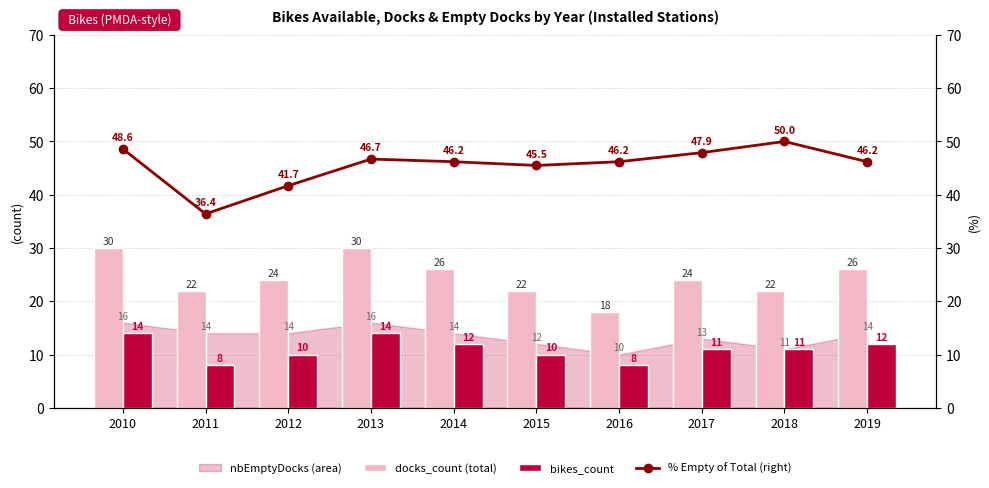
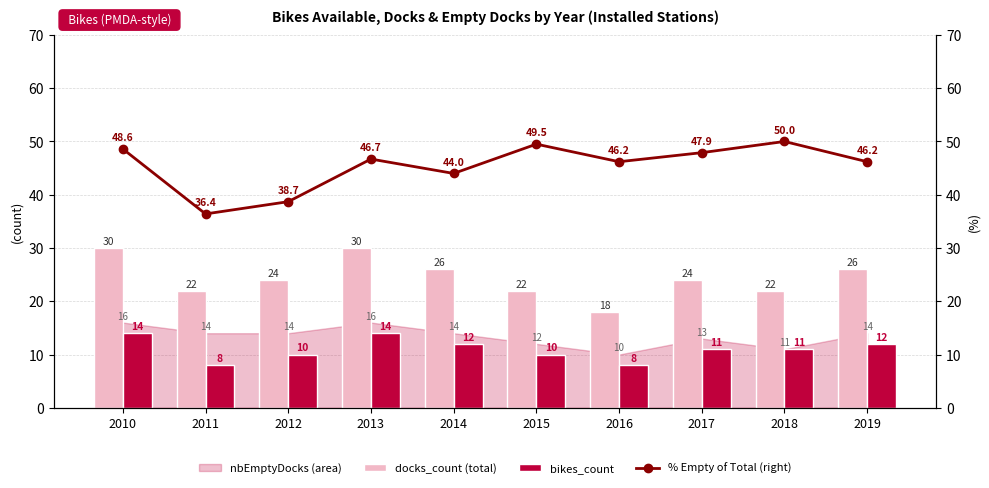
  {
    "% Empty of Total (right)": {
      "2010": 48.6,
      "2011": 36.4,
-     "2012": 41.7,
+     "2012": 38.7,
      "2013": 46.7,
-     "2014": 46.2,
-     "2015": 45.5,
+     "2014": 44.0,
+     "2015": 49.5,
      "2016": 46.2,
      "2017": 47.9,
      "2018": 50.0,
      "2019": 46.2
    }
  }
